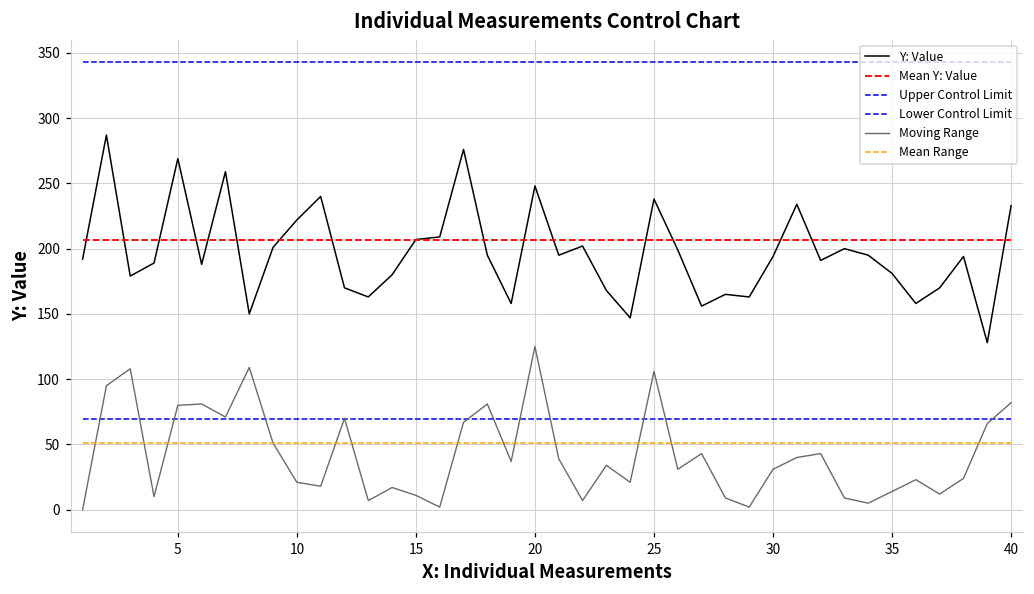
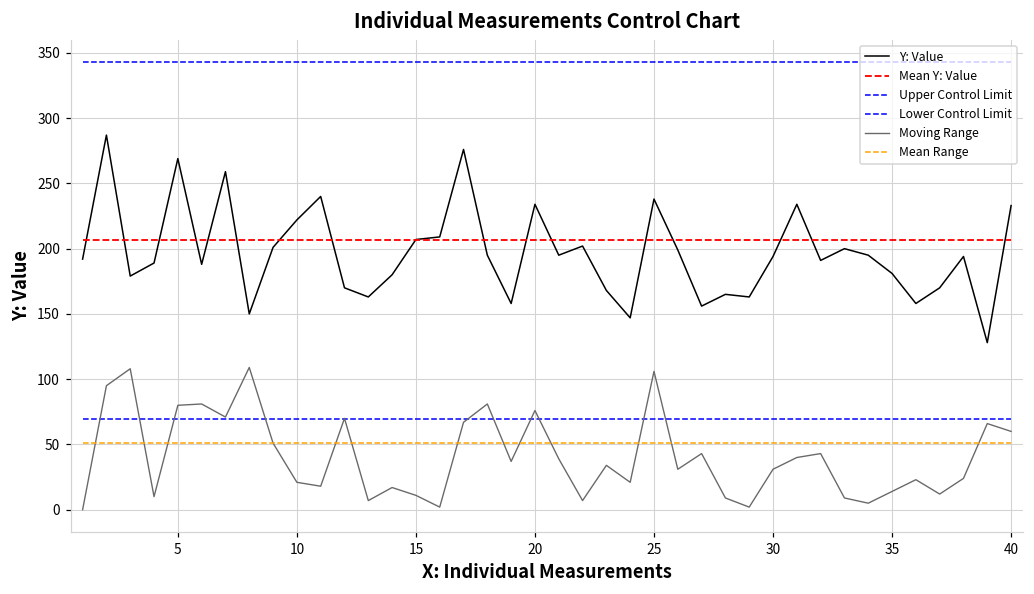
  {
    "Y: Value": {
      "5": 269,
      "10": 222,
-     "20": 248,
+     "20": 234,
      "25": 238,
      "30": 194,
      "35": 181,
      "40": 233
    },
    "Mean Y: Value": {
      "5": 206,
      "10": 206,
      "20": 206,
      "25": 206,
      "30": 206,
      "35": 206,
      "40": 206
    },
    "Moving Range": {
      "5": 80,
      "10": 21,
      "15": 11,
-     "20": 125,
+     "20": 76,
      "25": 106,
      "30": 31,
      "35": 14,
-     "40": 82
+     "40": 60
    },
    "Mean Range": {
      "5": 51,
      "10": 51,
      "15": 51,
      "20": 51,
      "25": 51,
      "30": 51,
      "35": 51,
      "40": 51
    }
  }
